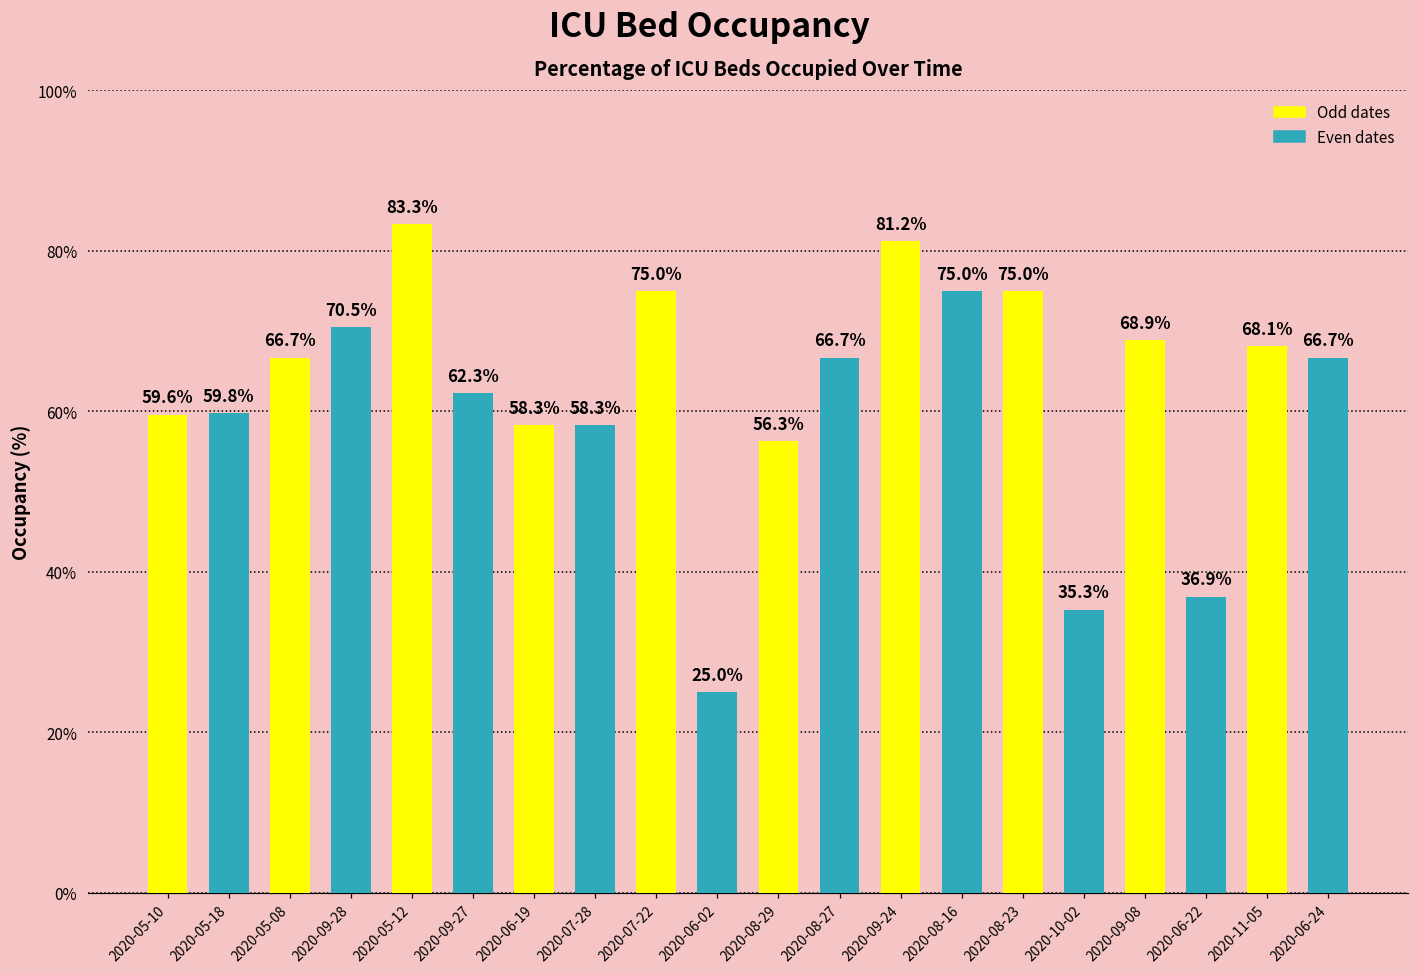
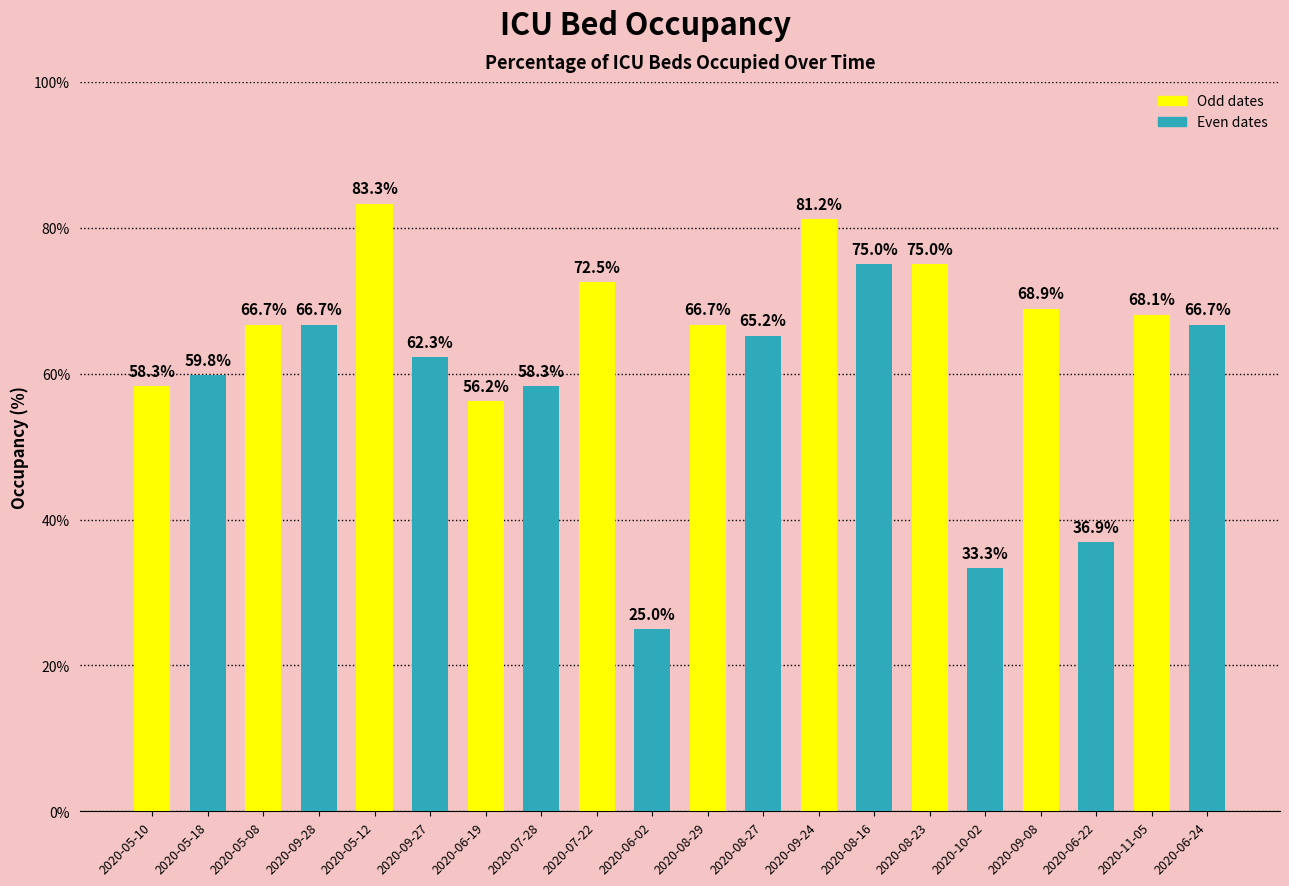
  {
-   "2020-05-10": "59.6%",
+   "2020-05-10": "58.3%",
    "2020-05-18": "59.8%",
    "2020-05-08": "66.7%",
-   "2020-09-28": "70.5%",
+   "2020-09-28": "66.7%",
    "2020-05-12": "83.3%",
    "2020-09-27": "62.3%",
-   "2020-06-19": "58.3%",
+   "2020-06-19": "56.2%",
    "2020-07-28": "58.3%",
-   "2020-07-22": "75.0%",
+   "2020-07-22": "72.5%",
    "2020-06-02": "25.0%",
-   "2020-08-29": "56.3%",
-   "2020-08-27": "66.7%",
+   "2020-08-29": "66.7%",
+   "2020-08-27": "65.2%",
    "2020-09-24": "81.2%",
    "2020-08-16": "75.0%",
    "2020-08-23": "75.0%",
-   "2020-10-02": "35.3%",
+   "2020-10-02": "33.3%",
    "2020-09-08": "68.9%",
    "2020-06-22": "36.9%",
    "2020-11-05": "68.1%",
    "2020-06-24": "66.7%"
  }
